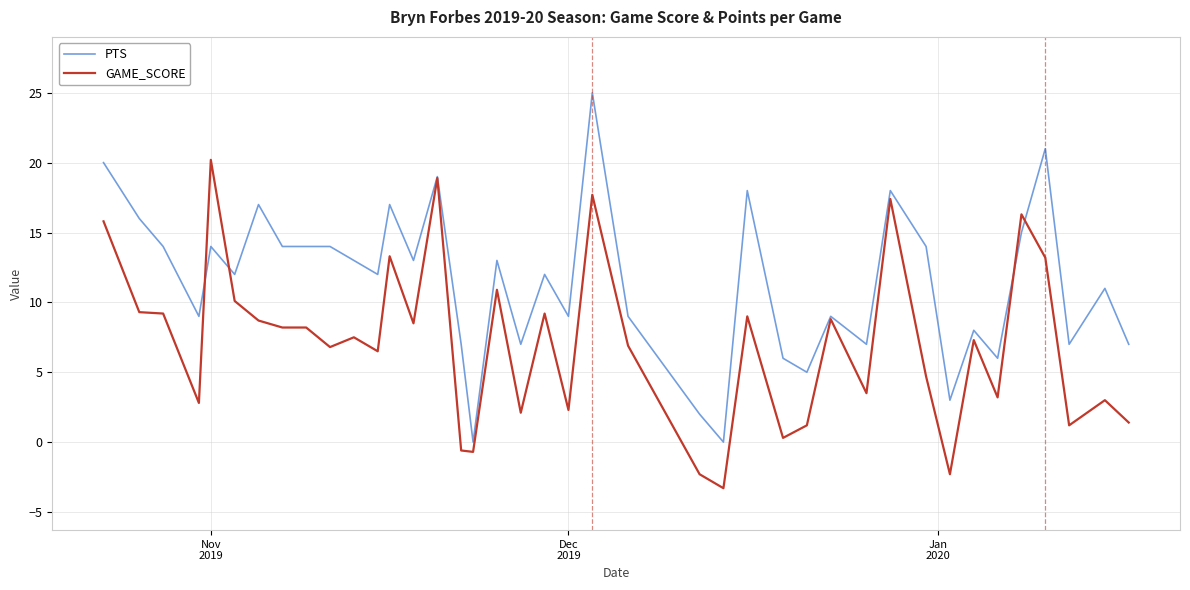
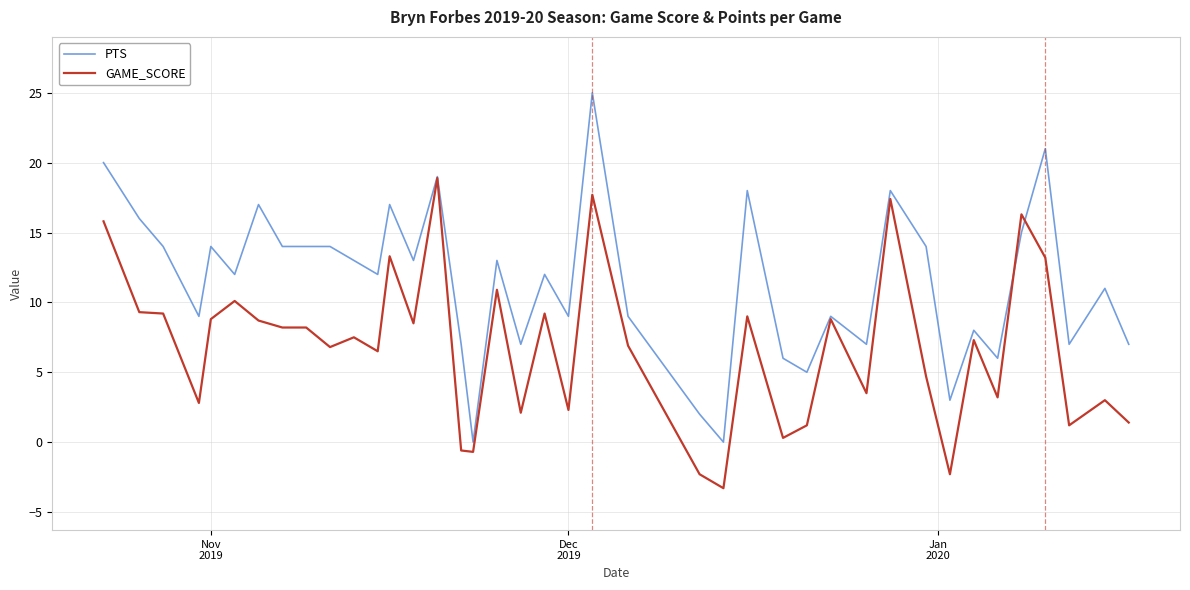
  {
    "PTS": {
      "Nov 2019": 14.0,
      "Dec 2019": 9.0
    },
    "GAME_SCORE": {
-     "Nov 2019": 20.2,
+     "Nov 2019": 8.8,
      "Dec 2019": 2.3
    }
  }
